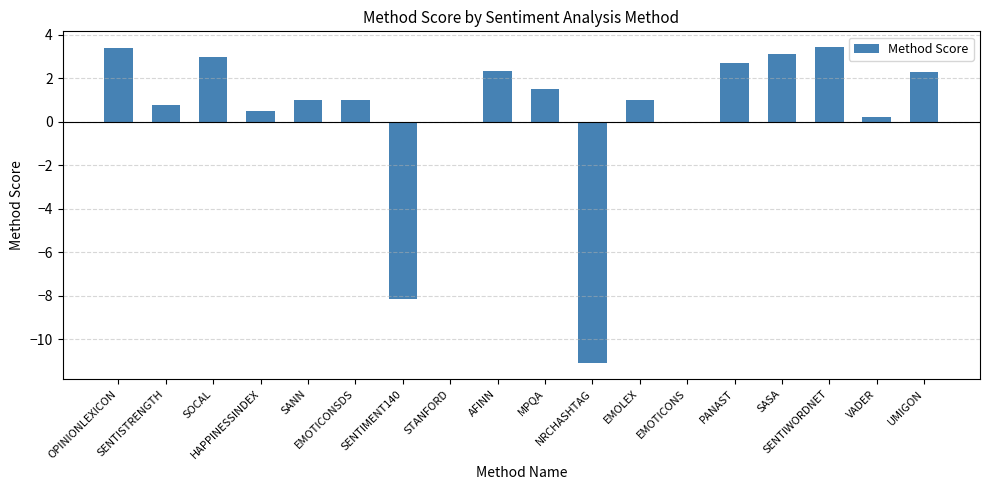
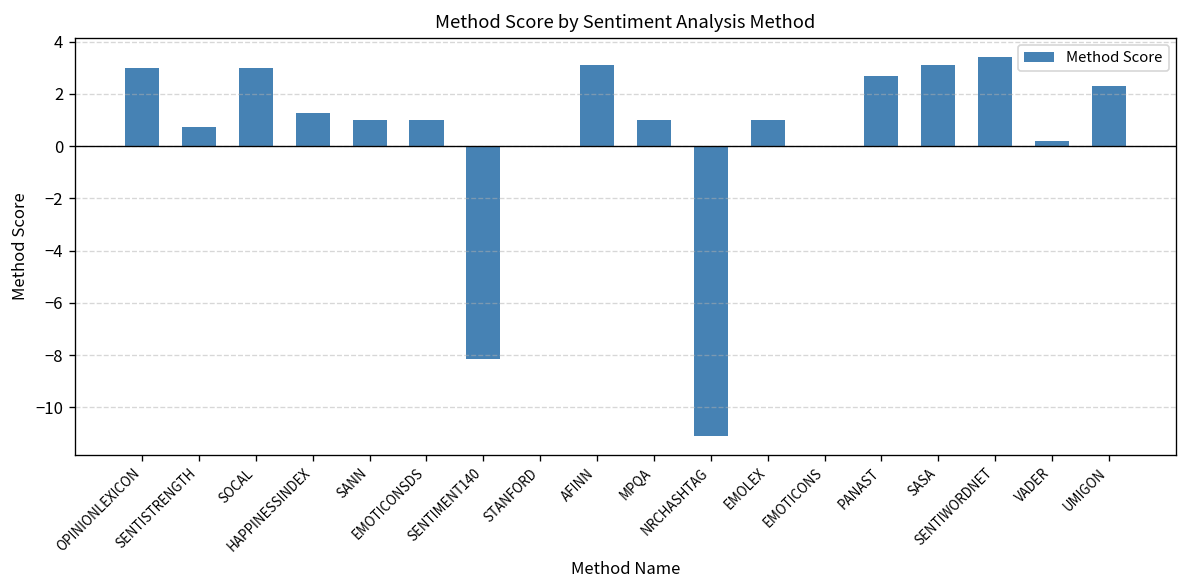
  {
-   "OPINIONLEXICON": 3.4,
+   "OPINIONLEXICON": 3.0,
    "SENTISTRENGTH": 0.8,
    "SOCAL": 3.0,
-   "HAPPINESSINDEX": 0.5,
+   "HAPPINESSINDEX": 1.3,
    "SANN": 1.0,
    "EMOTICONSDS": 1.0,
    "SENTIMENT140": -8.1,
    "STANFORD": 0.0,
-   "AFINN": 2.3,
-   "MPQA": 1.5,
+   "AFINN": 3.1,
+   "MPQA": 1.0,
    "NRCHASHTAG": -11.1,
    "EMOLEX": 1.0,
    "EMOTICONS": 0.0,
    "PANAST": 2.7,
    "SASA": 3.1,
    "SENTIWORDNET": 3.4,
    "VADER": 0.2,
    "UMIGON": 2.3
  }
